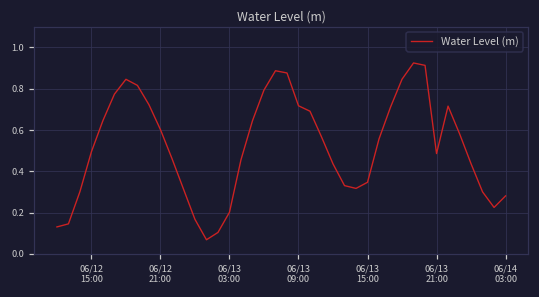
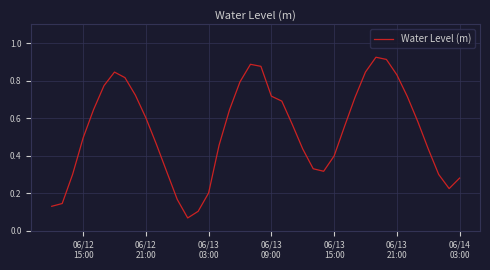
  {
    "06/12 15:00": 0.49,
    "06/12 21:00": 0.60,
    "06/13 03:00": 0.20,
    "06/13 09:00": 0.72,
-   "06/13 15:00": 0.35,
-   "06/13 21:00": 0.49,
+   "06/13 15:00": 0.40,
+   "06/13 21:00": 0.83,
    "06/14 03:00": 0.28
  }
